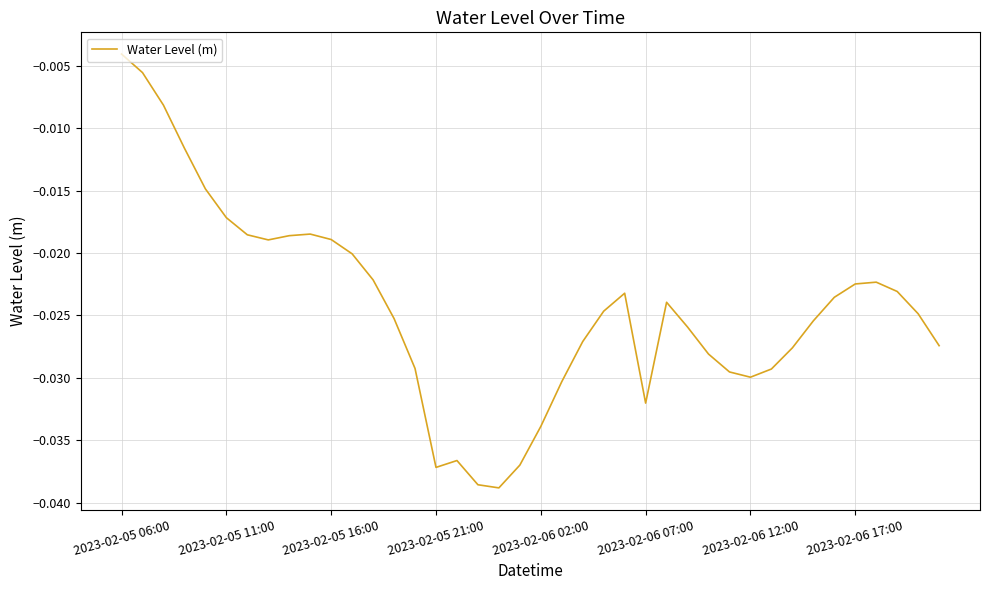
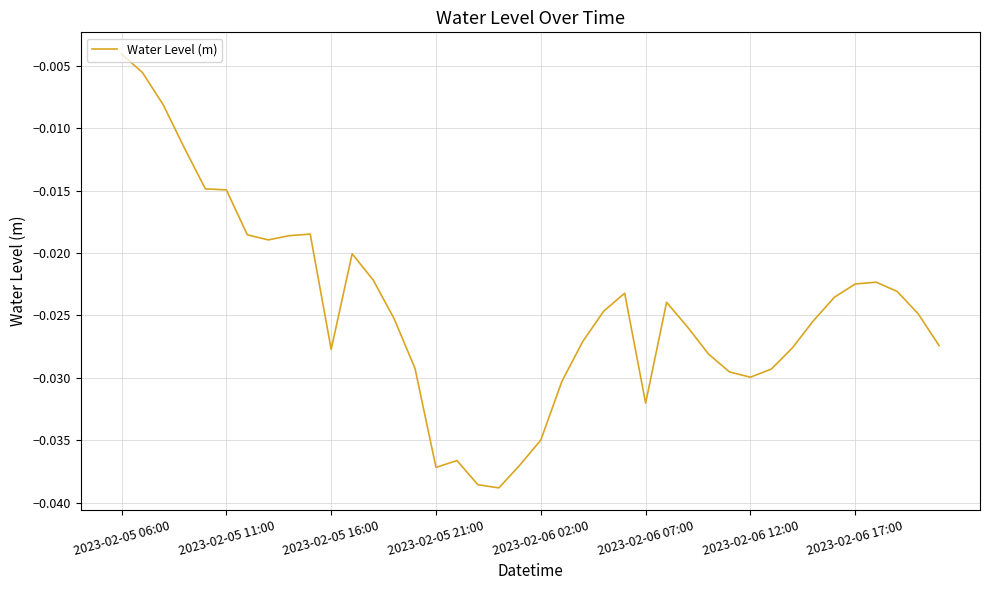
  {
-   "2023-02-05 11:00": -0.0172,
-   "2023-02-05 16:00": -0.0189,
+   "2023-02-05 11:00": -0.0149,
+   "2023-02-05 16:00": -0.0277,
    "2023-02-05 21:00": -0.0372,
-   "2023-02-06 02:00": -0.0339,
+   "2023-02-06 02:00": -0.0350,
    "2023-02-06 07:00": -0.0320,
    "2023-02-06 12:00": -0.0300,
    "2023-02-06 17:00": -0.0225
  }
